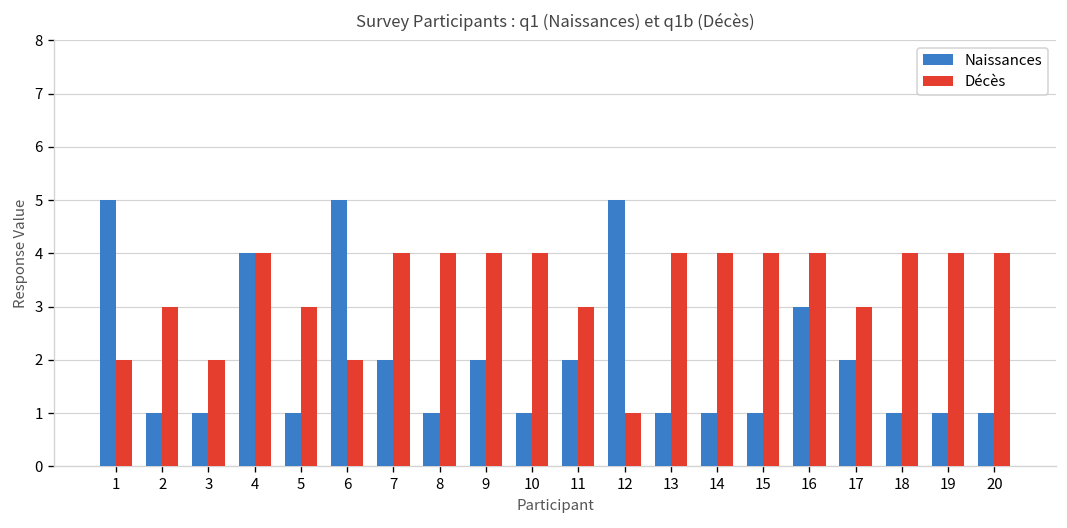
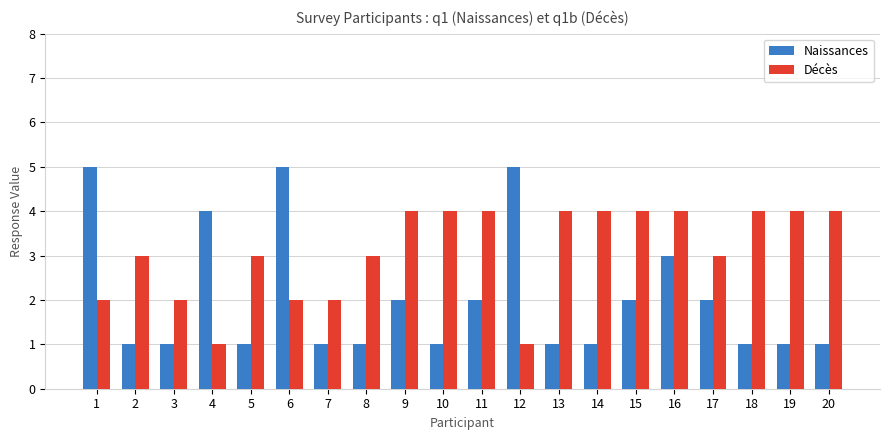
  {
    "Naissances": {
      "1": 5,
      "2": 1,
      "3": 1,
      "4": 4,
      "5": 1,
      "6": 5,
-     "7": 2,
+     "7": 1,
      "8": 1,
      "9": 2,
      "10": 1,
      "11": 2,
      "12": 5,
      "13": 1,
      "14": 1,
-     "15": 1,
+     "15": 2,
      "16": 3,
      "17": 2,
      "18": 1,
      "19": 1,
      "20": 1
    },
    "Décès": {
      "1": 2,
      "2": 3,
      "3": 2,
-     "4": 4,
+     "4": 1,
      "5": 3,
      "6": 2,
-     "7": 4,
-     "8": 4,
+     "7": 2,
+     "8": 3,
      "9": 4,
      "10": 4,
-     "11": 3,
+     "11": 4,
      "12": 1,
      "13": 4,
      "14": 4,
      "15": 4,
      "16": 4,
      "17": 3,
      "18": 4,
      "19": 4,
      "20": 4
    }
  }
